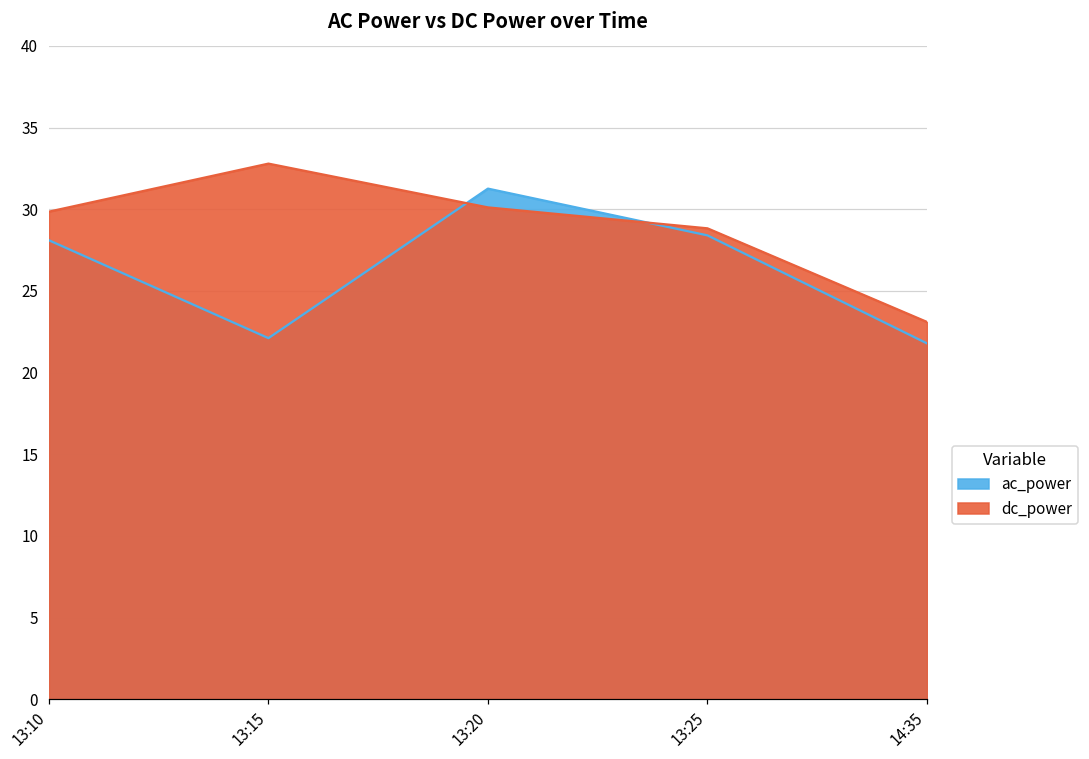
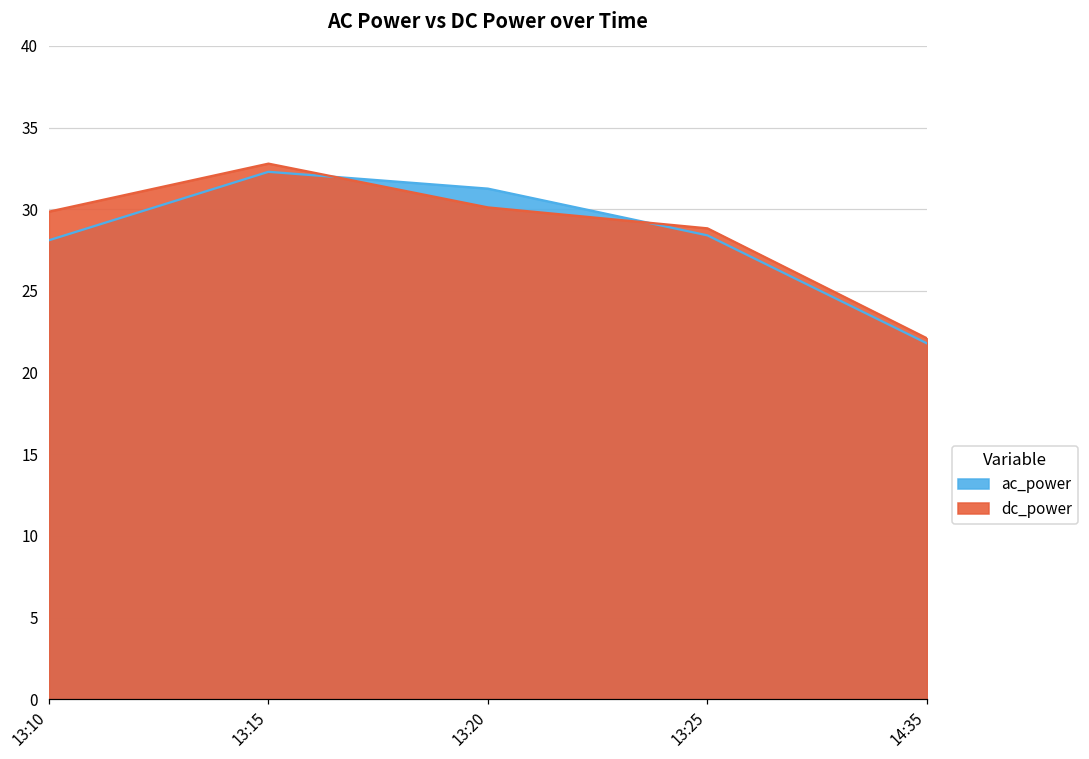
  {
    "ac_power": {
      "13:10": 28.1,
-     "13:15": 22.1,
+     "13:15": 32.3,
      "13:20": 31.3,
      "13:25": 28.4,
      "14:35": 21.8
    },
    "dc_power": {
      "13:10": 29.9,
      "13:15": 32.8,
      "13:20": 30.1,
      "13:25": 28.8,
-     "14:35": 23.1
+     "14:35": 22.1
    }
  }
